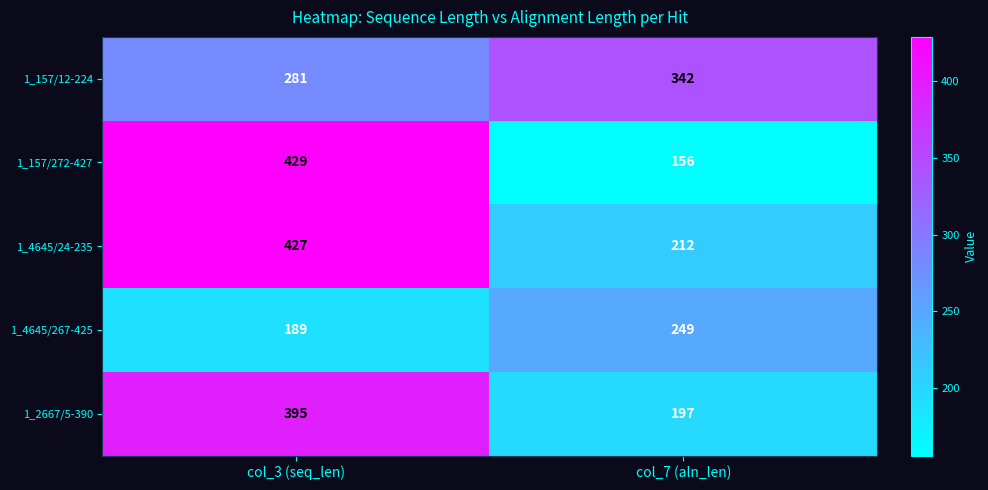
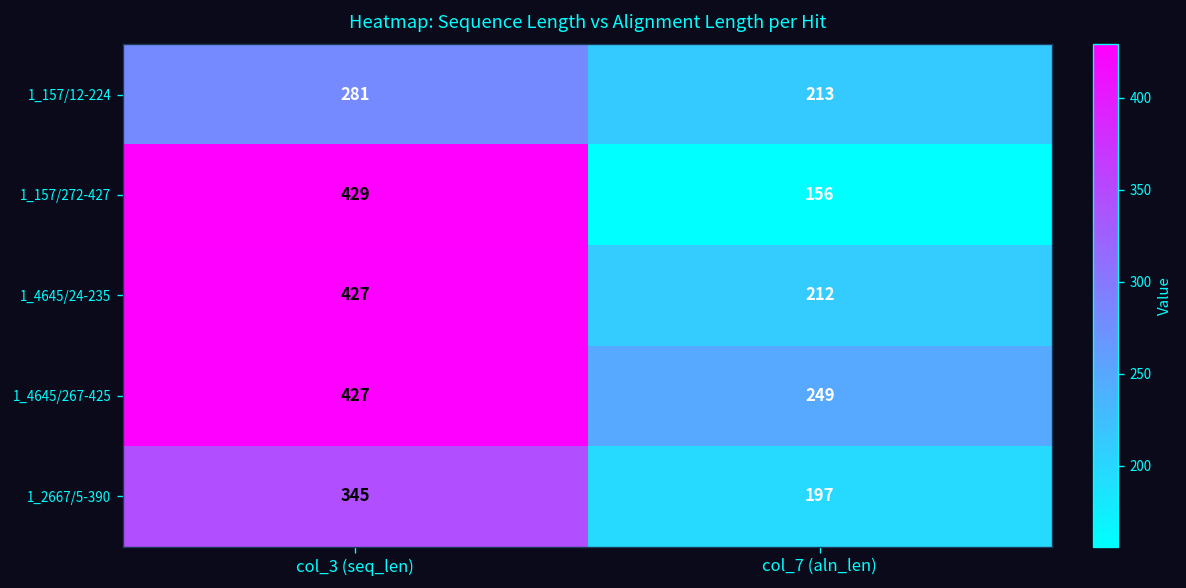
  {
    "1_157/12-224": {
      "col_3 (seq_len)": 281,
-     "col_7 (aln_len)": 342
+     "col_7 (aln_len)": 213
    },
    "1_157/272-427": {
      "col_3 (seq_len)": 429,
      "col_7 (aln_len)": 156
    },
    "1_4645/24-235": {
      "col_3 (seq_len)": 427,
      "col_7 (aln_len)": 212
    },
    "1_4645/267-425": {
-     "col_3 (seq_len)": 189,
+     "col_3 (seq_len)": 427,
      "col_7 (aln_len)": 249
    },
    "1_2667/5-390": {
-     "col_3 (seq_len)": 395,
+     "col_3 (seq_len)": 345,
      "col_7 (aln_len)": 197
    }
  }
